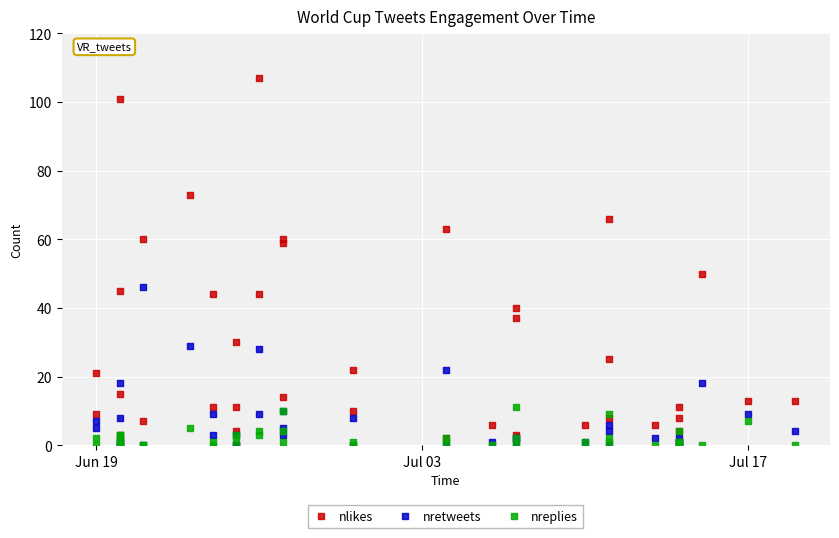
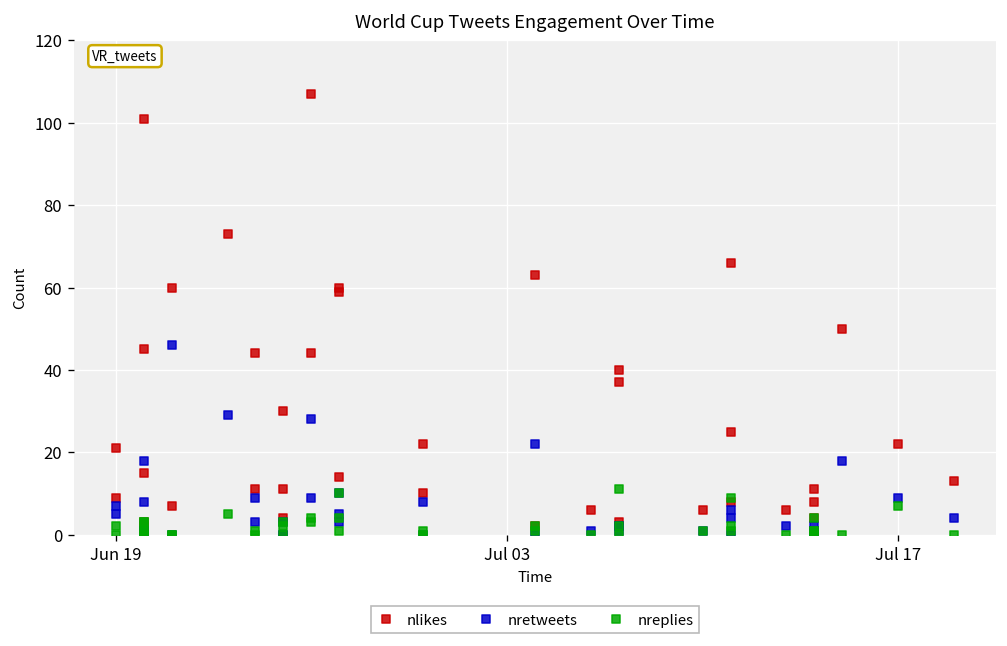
  {
    "nlikes": {
-     "Jul 17": 13
+     "Jul 17": 22
    }
  }
